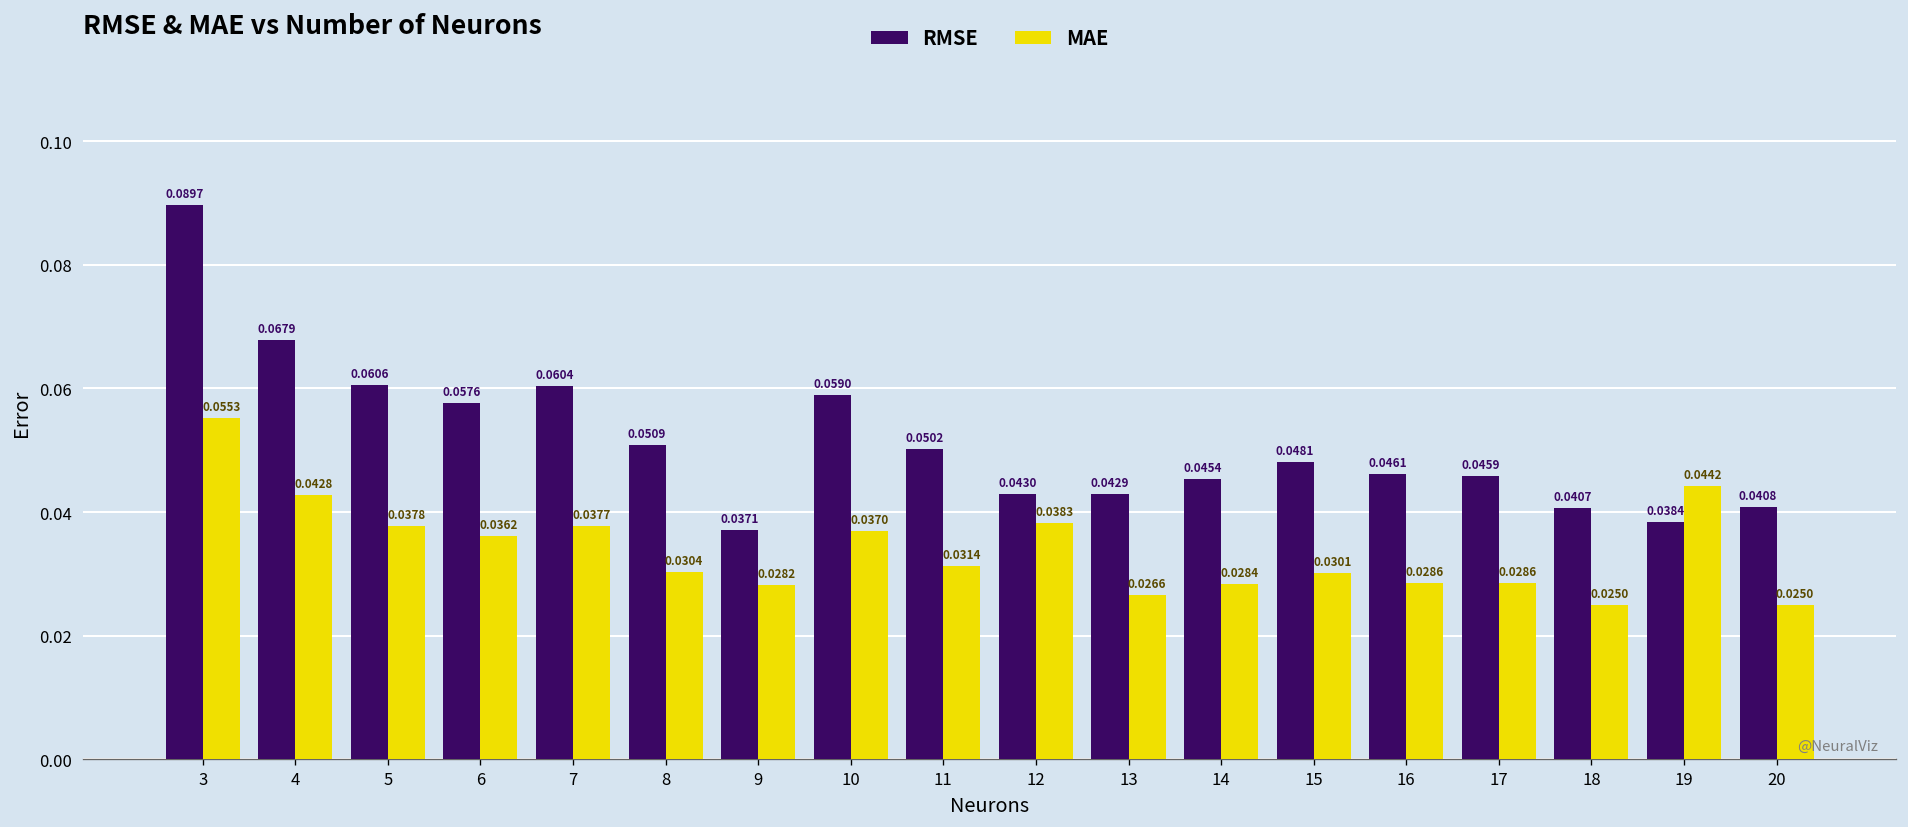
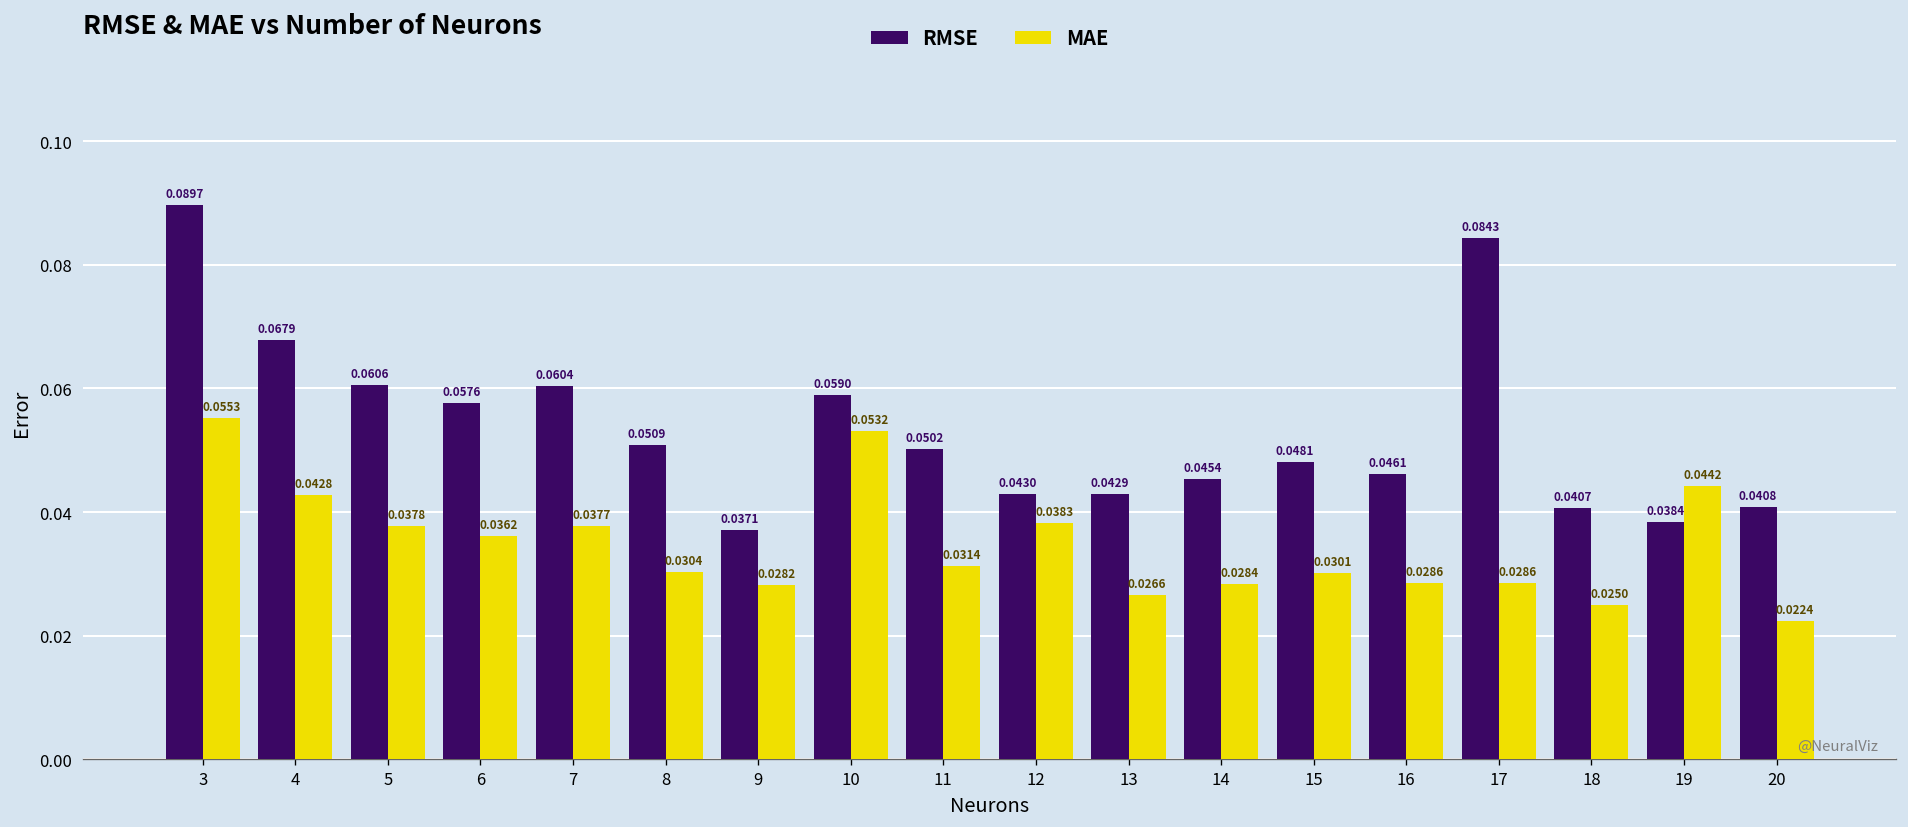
  {
    "RMSE": {
      "3": 0.0897,
      "4": 0.0679,
      "5": 0.0606,
      "6": 0.0576,
      "7": 0.0604,
      "8": 0.0509,
      "9": 0.0371,
      "10": 0.0590,
      "11": 0.0502,
      "12": 0.0430,
      "13": 0.0429,
      "14": 0.0454,
      "15": 0.0481,
      "16": 0.0461,
-     "17": 0.0459,
+     "17": 0.0843,
      "18": 0.0407,
      "19": 0.0384,
      "20": 0.0408
    },
    "MAE": {
      "3": 0.0553,
      "4": 0.0428,
      "5": 0.0378,
      "6": 0.0362,
      "7": 0.0377,
      "8": 0.0304,
      "9": 0.0282,
-     "10": 0.0370,
+     "10": 0.0532,
      "11": 0.0314,
      "12": 0.0383,
      "13": 0.0266,
      "14": 0.0284,
      "15": 0.0301,
      "16": 0.0286,
      "17": 0.0286,
      "18": 0.0250,
      "19": 0.0442,
-     "20": 0.0250
+     "20": 0.0224
    }
  }
